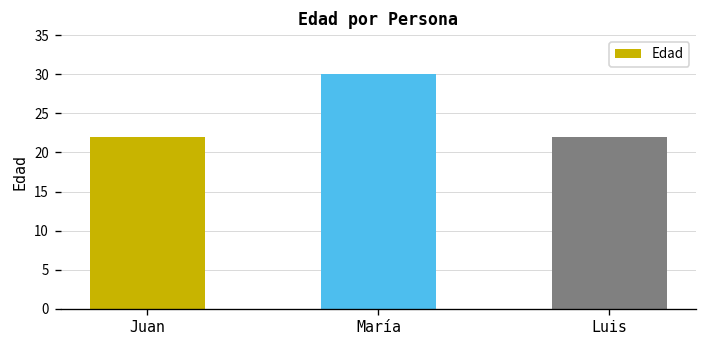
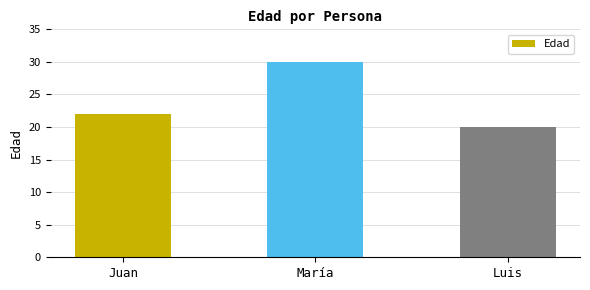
  {
    "Juan": 22,
    "María": 30,
-   "Luis": 22
+   "Luis": 20
  }
